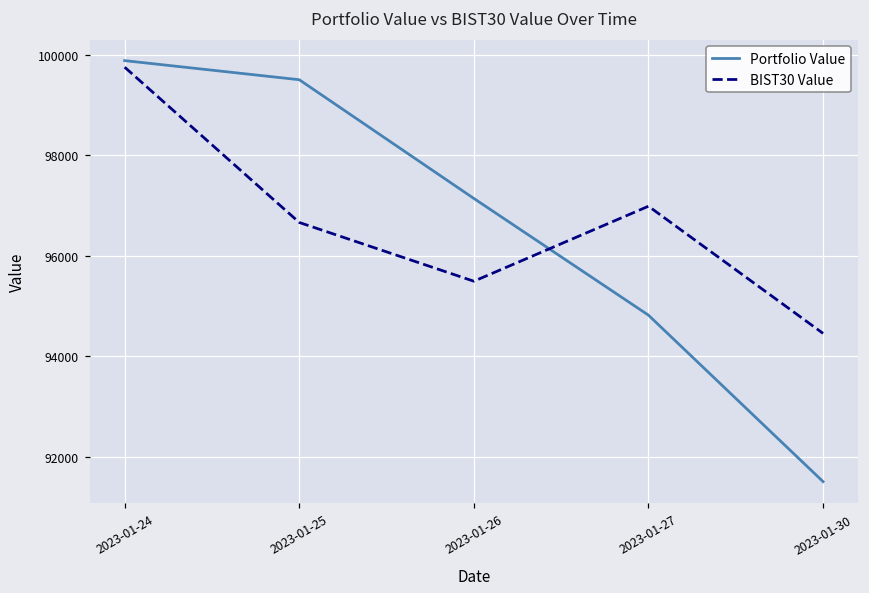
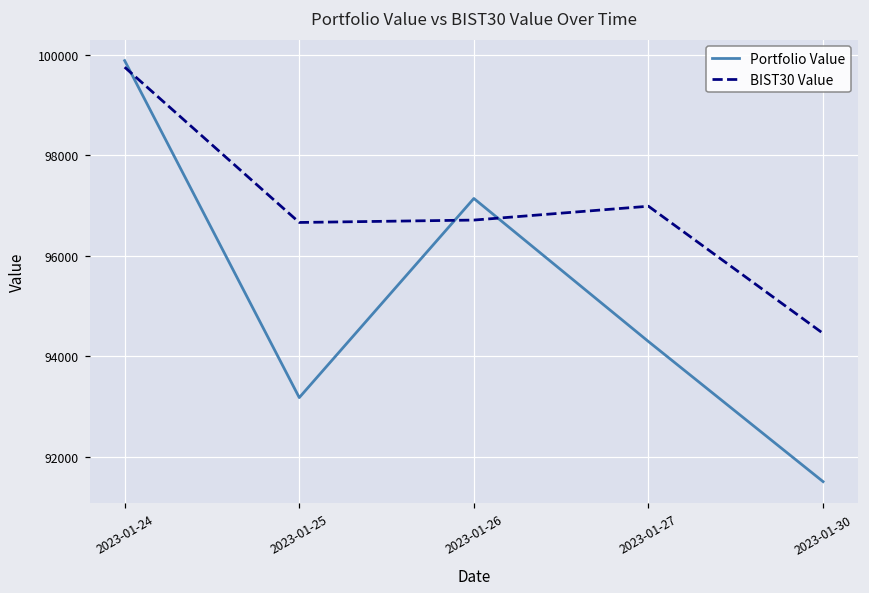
  {
    "Portfolio Value": {
      "2023-01-24": 99900,
-     "2023-01-25": 99500,
+     "2023-01-25": 93200,
      "2023-01-26": 97100,
-     "2023-01-27": 94800,
+     "2023-01-27": 94300,
      "2023-01-30": 91500
    },
    "BIST30 Value": {
      "2023-01-24": 99800,
      "2023-01-25": 96700,
-     "2023-01-26": 95500,
+     "2023-01-26": 96700,
      "2023-01-27": 97000,
      "2023-01-30": 94500
    }
  }
